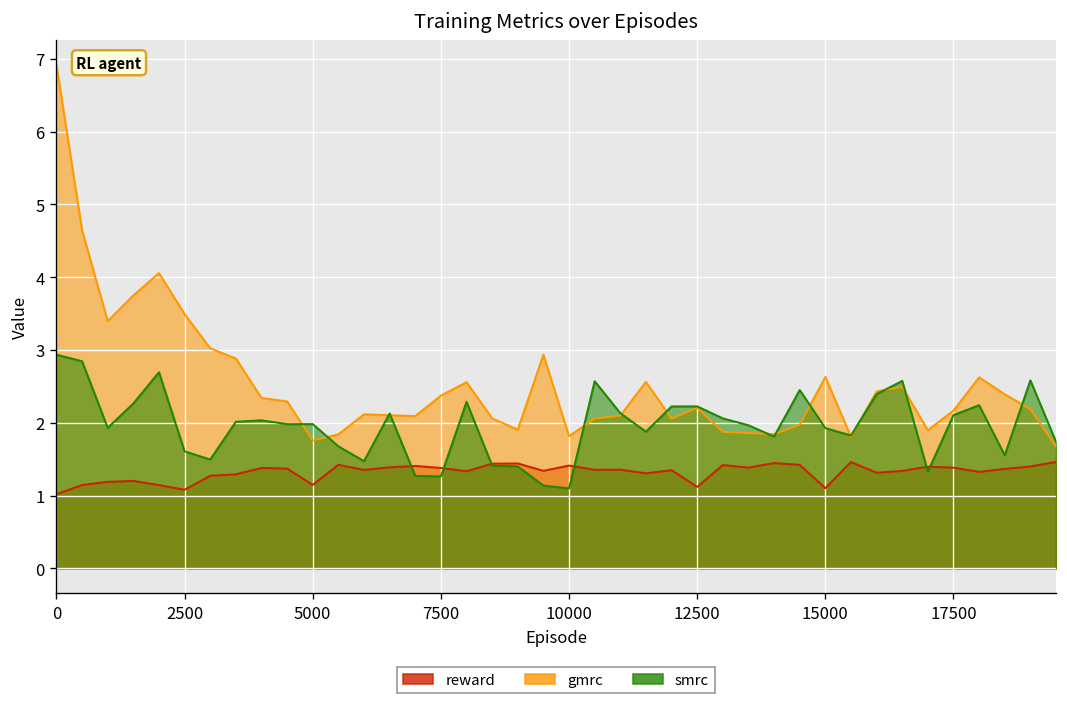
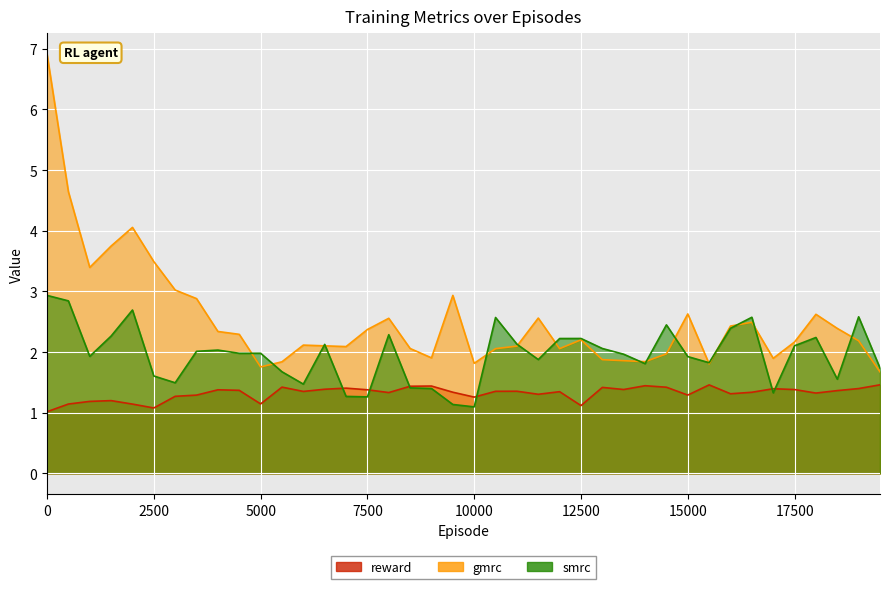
  {
    "reward": {
      "0": 1.0,
      "2500": 1.1,
      "5000": 1.1,
      "7500": 1.4,
-     "10000": 1.4,
+     "10000": 1.3,
      "12500": 1.1,
-     "15000": 1.1,
+     "15000": 1.3,
      "17500": 1.4
    },
    "gmrc": {
      "0": 6.9,
      "2500": 3.5,
      "5000": 1.8,
      "7500": 2.4,
      "10000": 1.8,
      "15000": 2.6,
      "17500": 2.2
    },
    "smrc": {
      "0": 2.9,
      "2500": 1.6,
      "5000": 2.0,
      "7500": 1.3,
      "10000": 1.1,
      "15000": 1.9,
      "17500": 2.1
    }
  }
